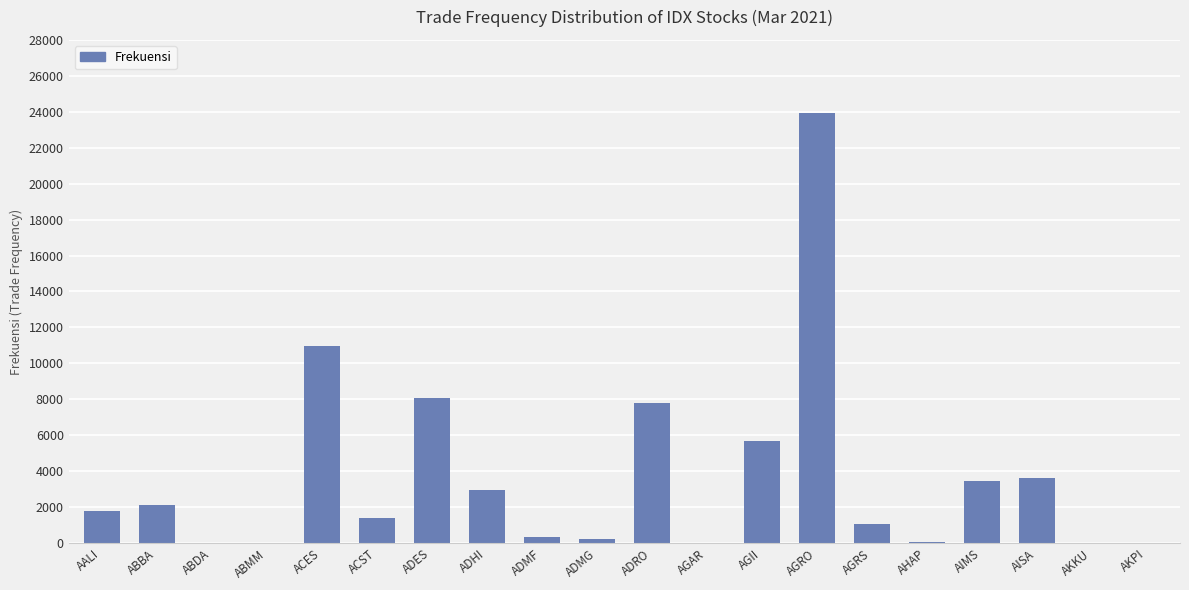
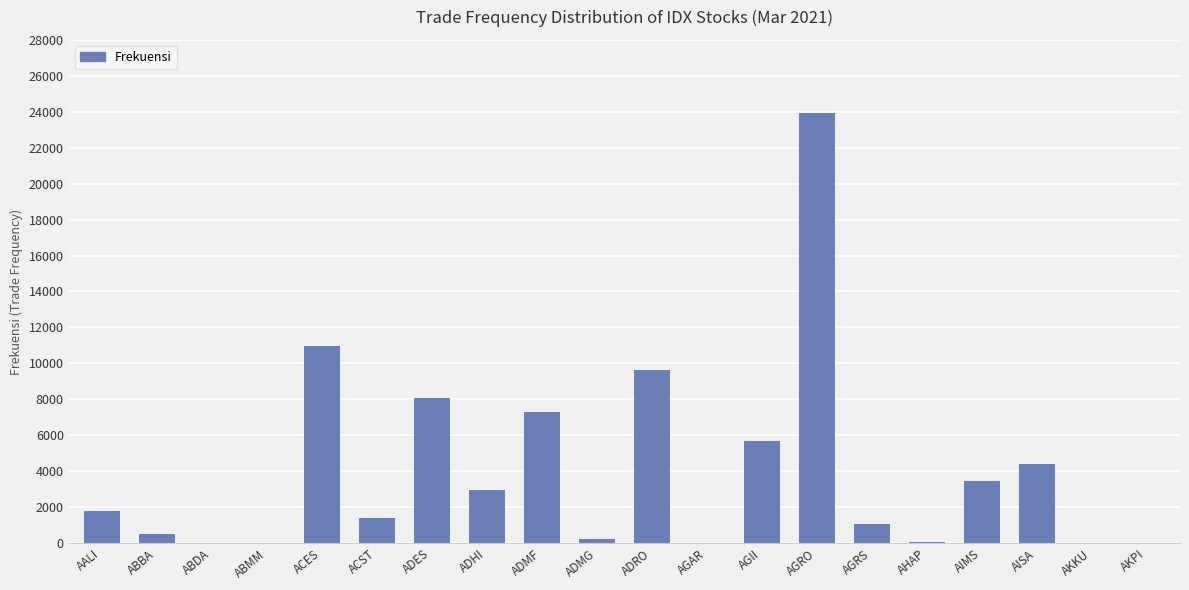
  {
    "AALI": 1800,
-   "ABBA": 2100,
+   "ABBA": 500,
    "ABDA": 0,
    "ACES": 11000,
    "ACST": 1400,
    "ADES": 8100,
    "ADHI": 3000,
-   "ADMF": 300,
+   "ADMF": 7300,
    "ADMG": 200,
-   "ADRO": 7800,
+   "ADRO": 9600,
    "AGII": 5700,
    "AGRO": 24000,
    "AGRS": 1100,
    "AIMS": 3500,
-   "AISA": 3600
+   "AISA": 4400
  }
